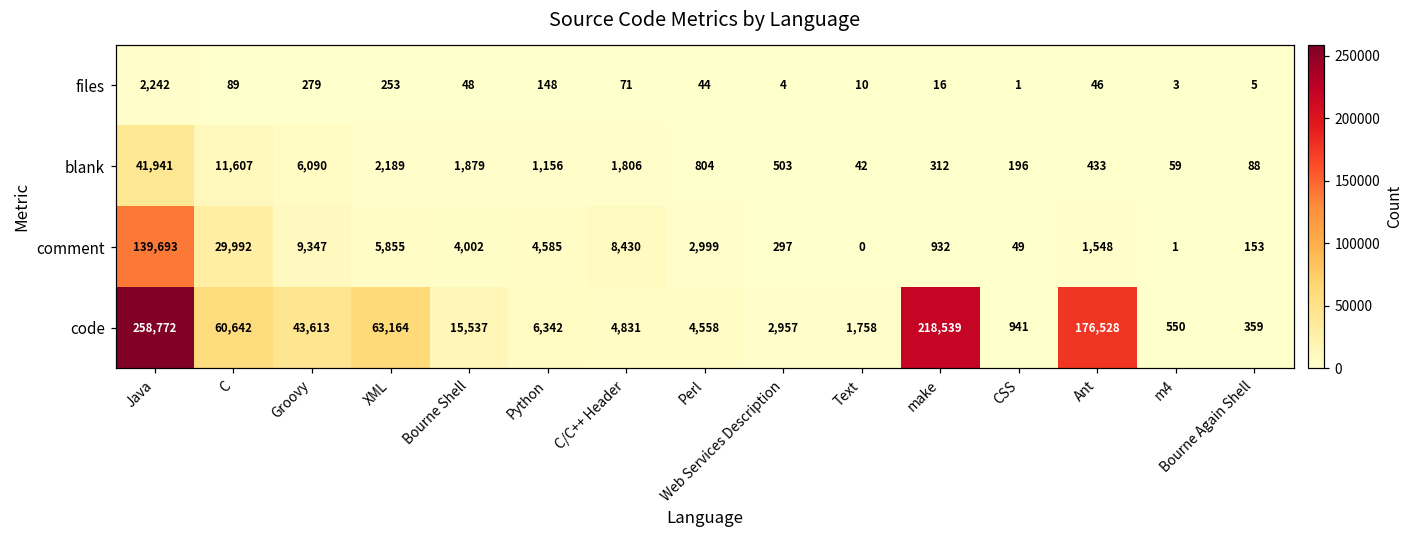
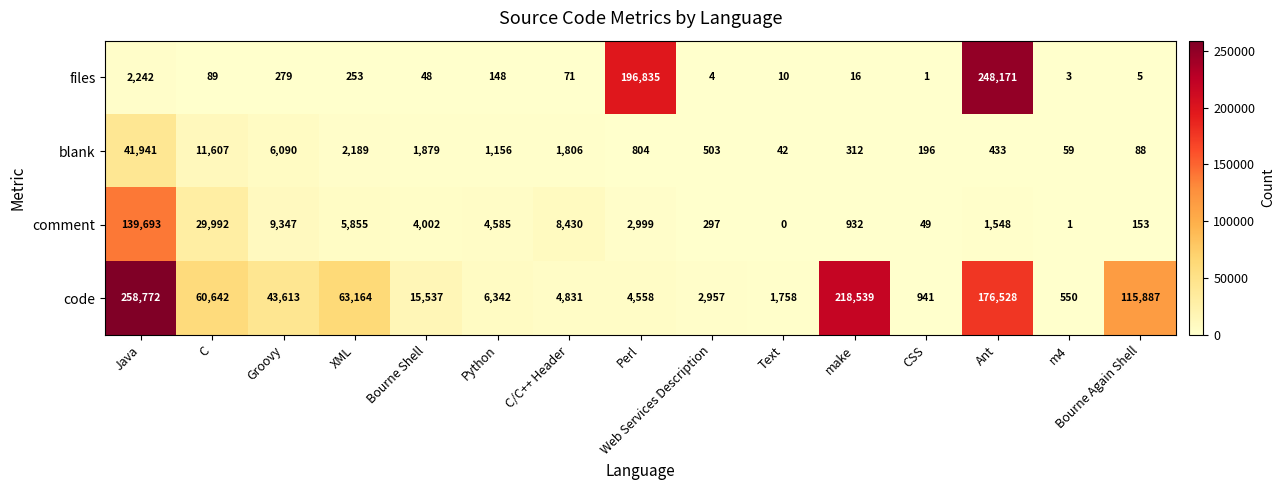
  {
    "files": {
      "Java": "2,242",
      "C": "89",
      "Groovy": "279",
      "XML": "253",
      "Bourne Shell": "48",
      "Python": "148",
      "C/C++ Header": "71",
-     "Perl": "44",
+     "Perl": "196,835",
      "Web Services Description": "4",
      "Text": "10",
      "make": "16",
      "CSS": "1",
-     "Ant": "46",
+     "Ant": "248,171",
      "m4": "3",
      "Bourne Again Shell": "5"
    },
    "blank": {
      "Java": "41,941",
      "C": "11,607",
      "Groovy": "6,090",
      "XML": "2,189",
      "Bourne Shell": "1,879",
      "Python": "1,156",
      "C/C++ Header": "1,806",
      "Perl": "804",
      "Web Services Description": "503",
      "Text": "42",
      "make": "312",
      "CSS": "196",
      "Ant": "433",
      "m4": "59",
      "Bourne Again Shell": "88"
    },
    "comment": {
      "Java": "139,693",
      "C": "29,992",
      "Groovy": "9,347",
      "XML": "5,855",
      "Bourne Shell": "4,002",
      "Python": "4,585",
      "C/C++ Header": "8,430",
      "Perl": "2,999",
      "Web Services Description": "297",
      "Text": "0",
      "make": "932",
      "CSS": "49",
      "Ant": "1,548",
      "m4": "1",
      "Bourne Again Shell": "153"
    },
    "code": {
      "Java": "258,772",
      "C": "60,642",
      "Groovy": "43,613",
      "XML": "63,164",
      "Bourne Shell": "15,537",
      "Python": "6,342",
      "C/C++ Header": "4,831",
      "Perl": "4,558",
      "Web Services Description": "2,957",
      "Text": "1,758",
      "make": "218,539",
      "CSS": "941",
      "Ant": "176,528",
      "m4": "550",
-     "Bourne Again Shell": "359"
+     "Bourne Again Shell": "115,887"
    }
  }
